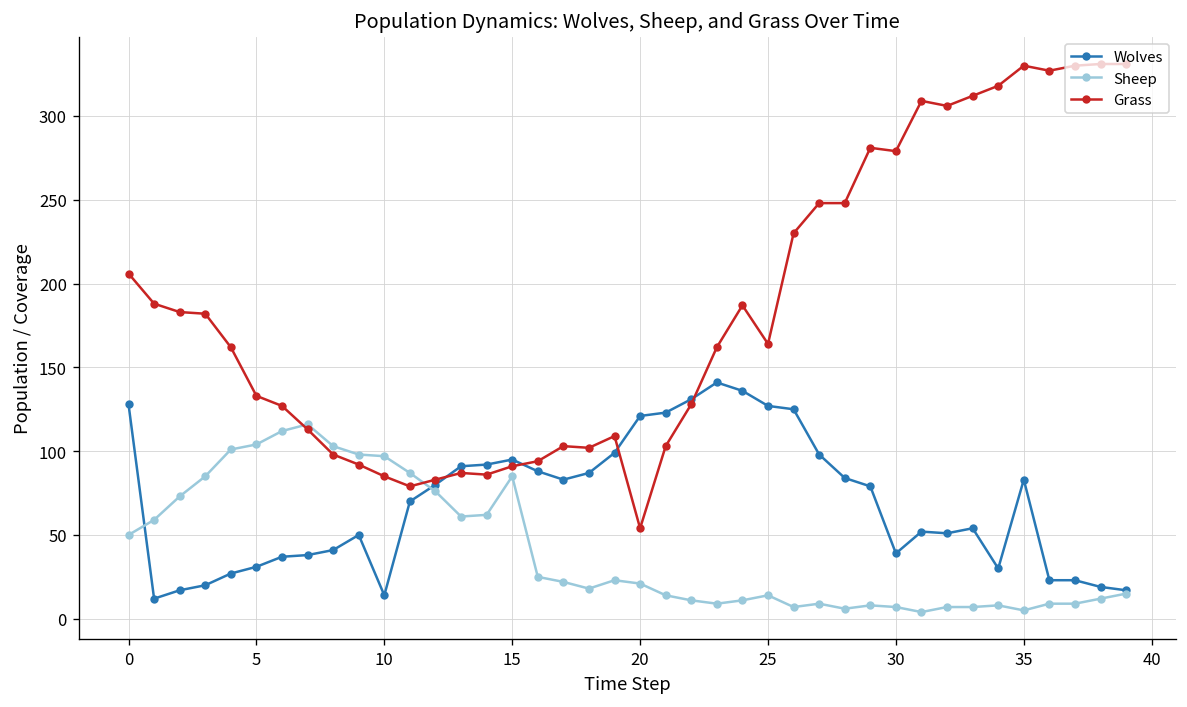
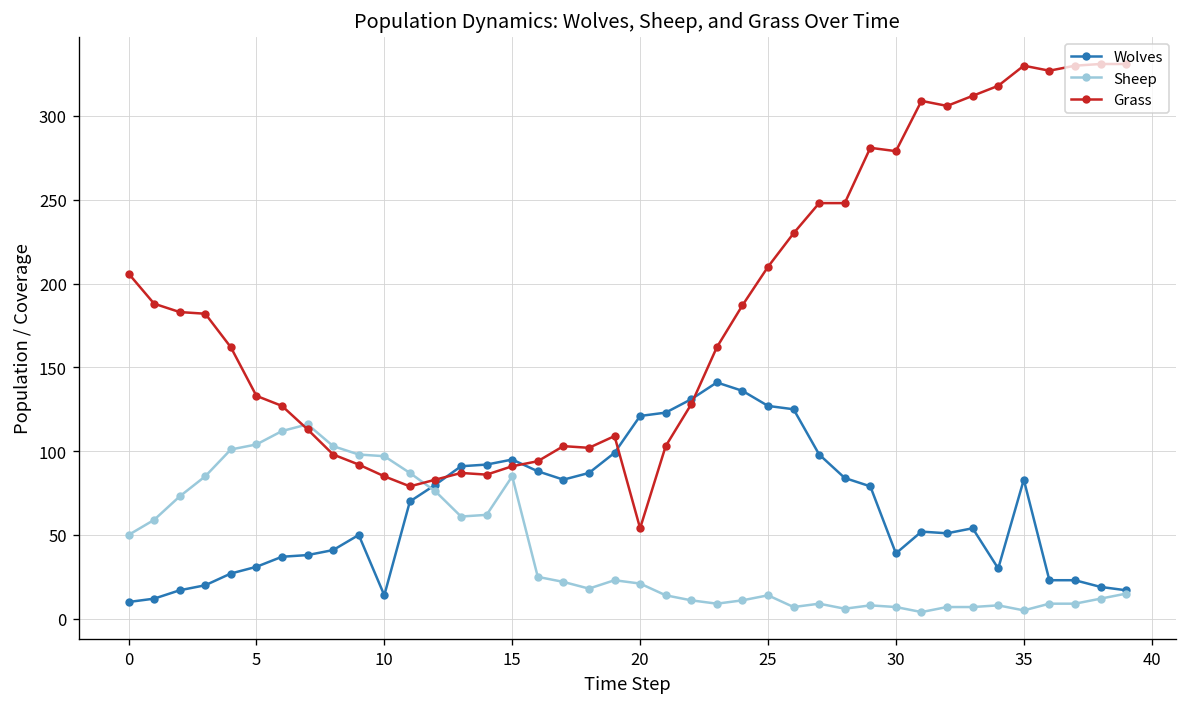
  {
    "Wolves": {
-     "0": 128,
+     "0": 10,
      "5": 31,
      "10": 14,
      "15": 95,
      "20": 121,
      "25": 127,
      "30": 39,
      "35": 83
    },
    "Sheep": {
      "0": 50,
      "5": 104,
      "10": 97,
      "15": 85,
      "20": 21,
      "25": 14,
      "30": 7,
      "35": 5
    },
    "Grass": {
      "0": 206,
      "5": 133,
      "10": 85,
      "15": 91,
      "20": 54,
-     "25": 164,
+     "25": 210,
      "30": 279,
      "35": 330
    }
  }
